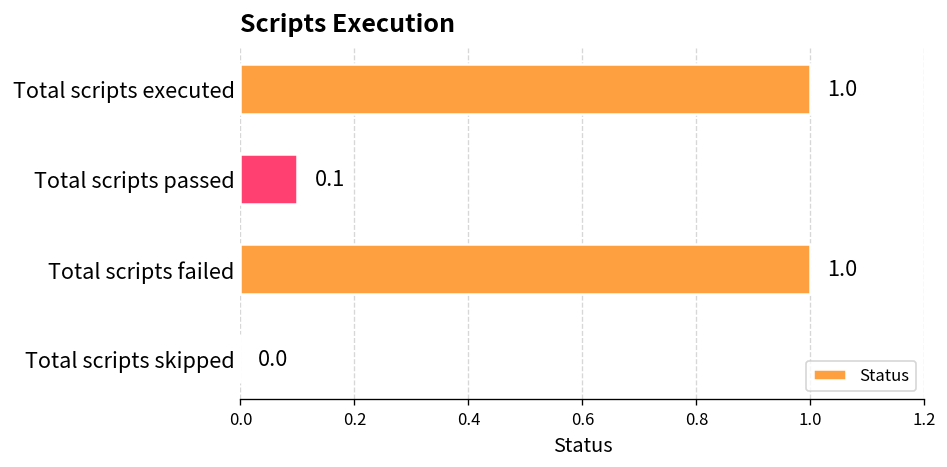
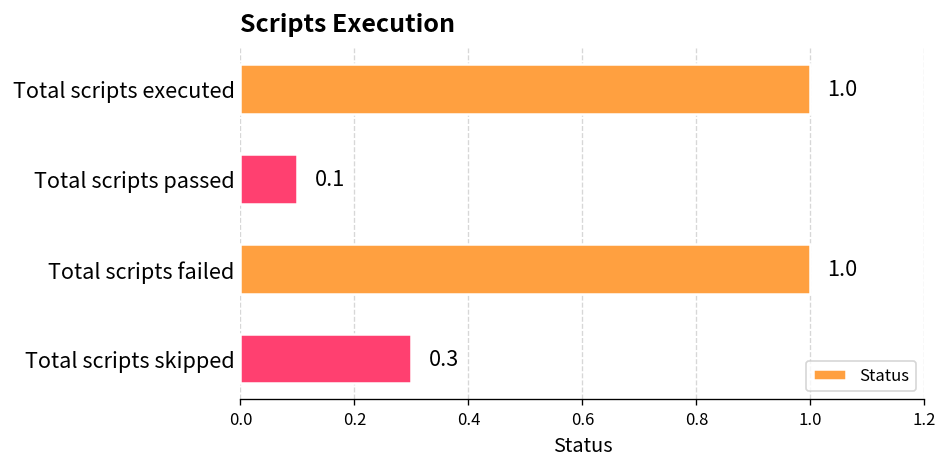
  {
    "Total scripts executed": 1.0,
    "Total scripts passed": 0.1,
    "Total scripts failed": 1.0,
-   "Total scripts skipped": 0.0
+   "Total scripts skipped": 0.3
  }
